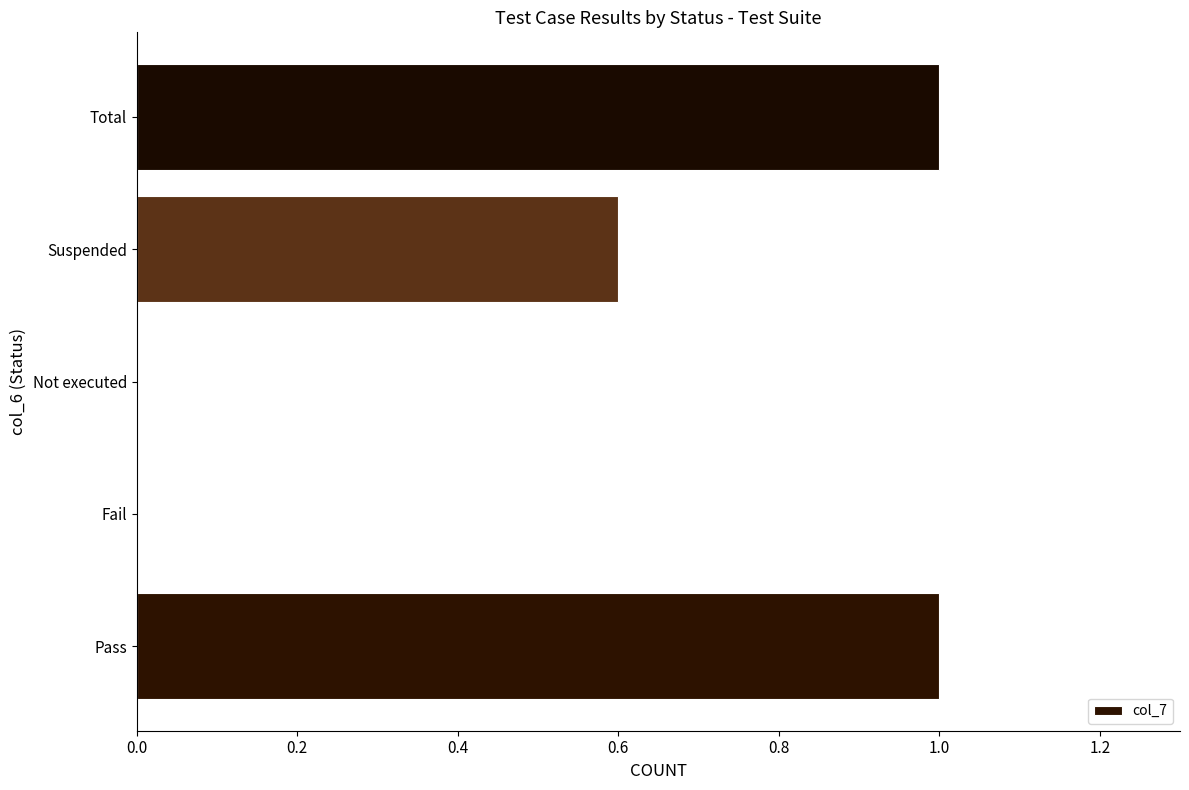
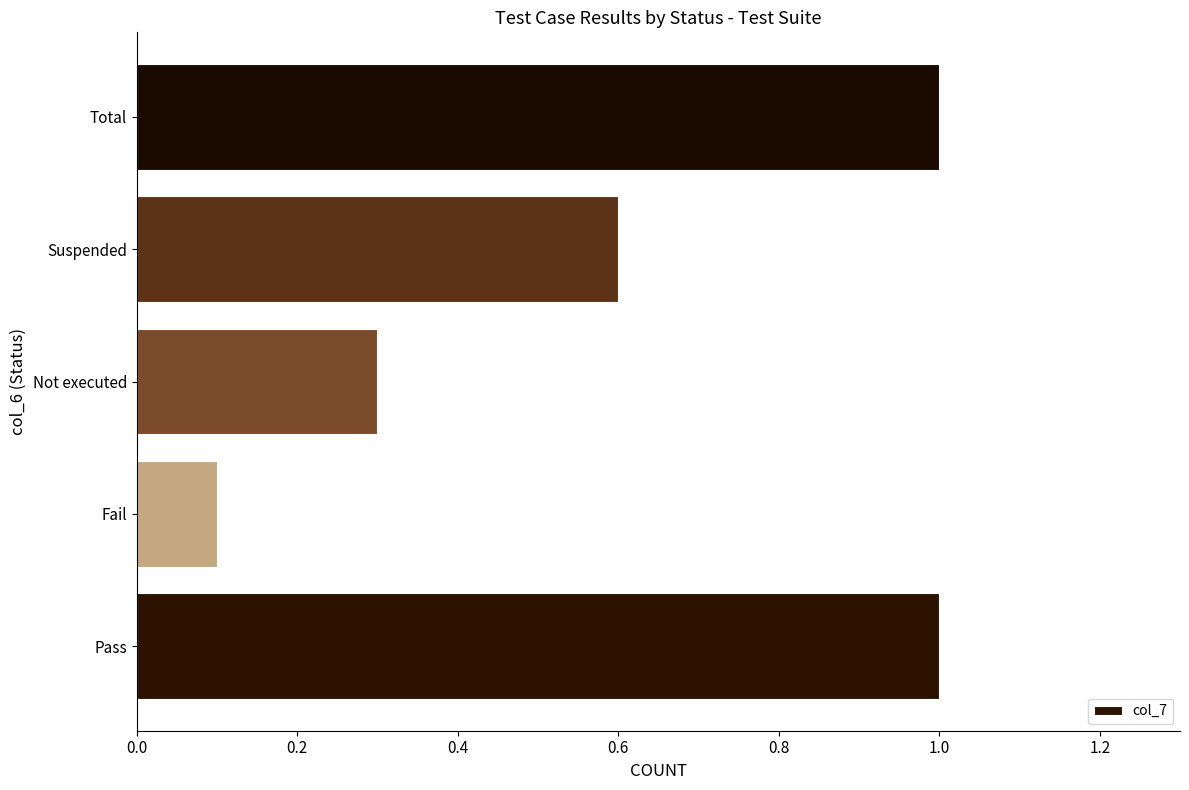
  {
    "Total": 1.0,
    "Suspended": 0.6,
-   "Not executed": 0.0,
-   "Fail": 0.0,
+   "Not executed": 0.3,
+   "Fail": 0.1,
    "Pass": 1.0
  }
